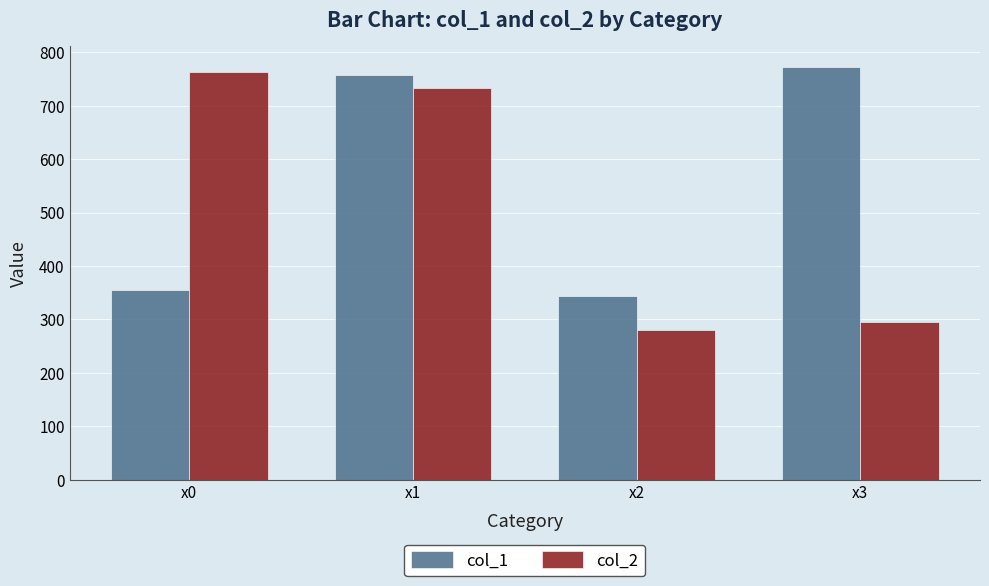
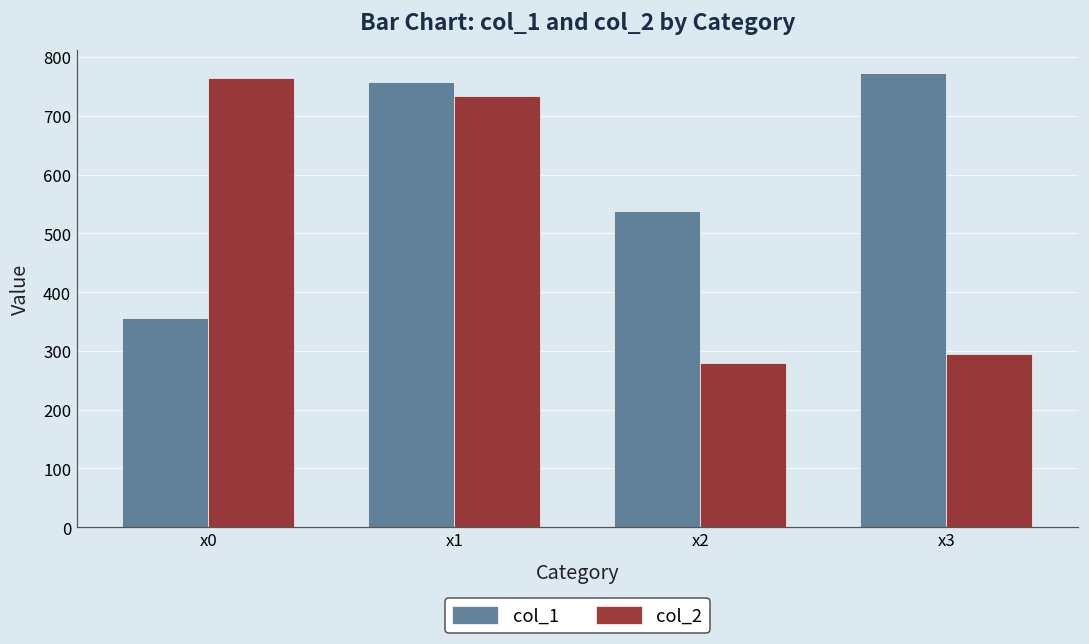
  {
    "col_1": {
      "x0": 360,
      "x1": 760,
-     "x2": 340,
+     "x2": 540,
      "x3": 770
    },
    "col_2": {
      "x0": 760,
      "x1": 730,
      "x2": 280,
      "x3": 300
    }
  }
